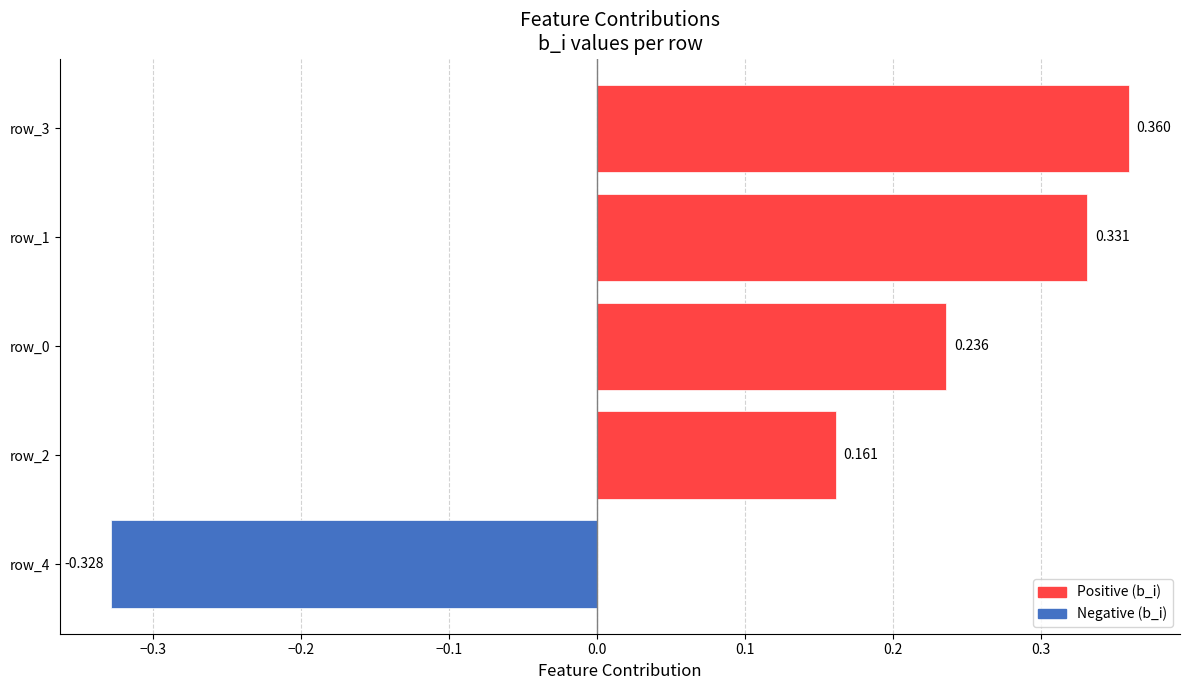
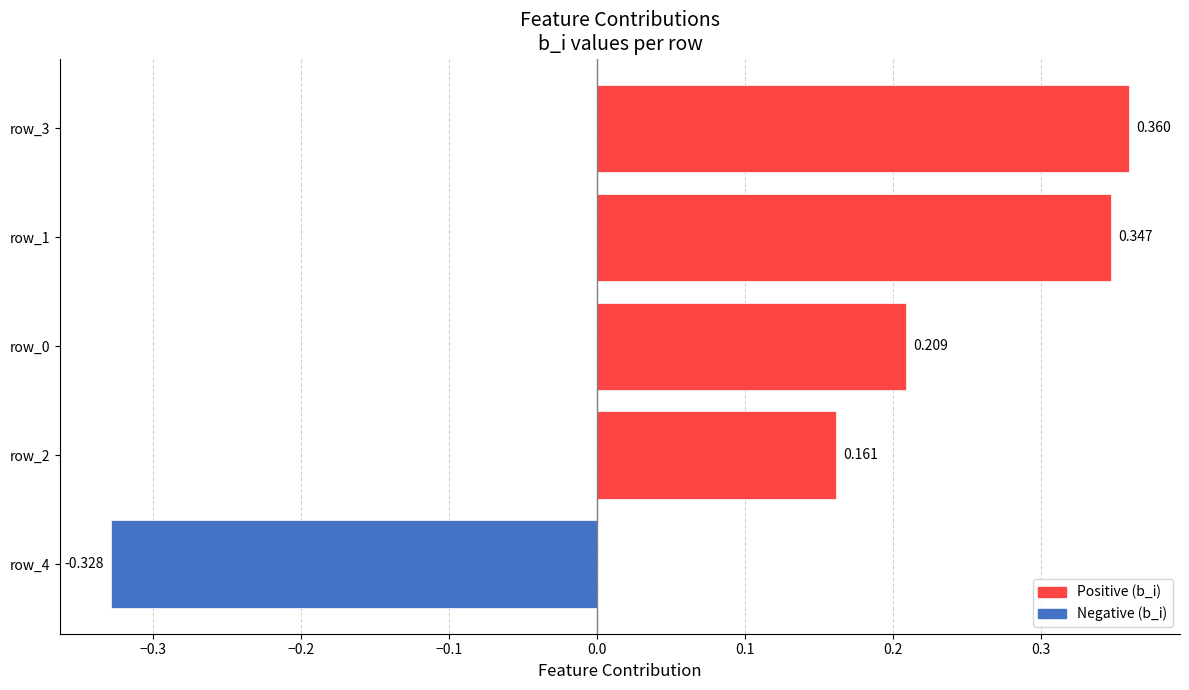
  {
    "row_3": 0.360,
-   "row_1": 0.331,
-   "row_0": 0.236,
+   "row_1": 0.347,
+   "row_0": 0.209,
    "row_2": 0.161,
    "row_4": -0.328
  }
